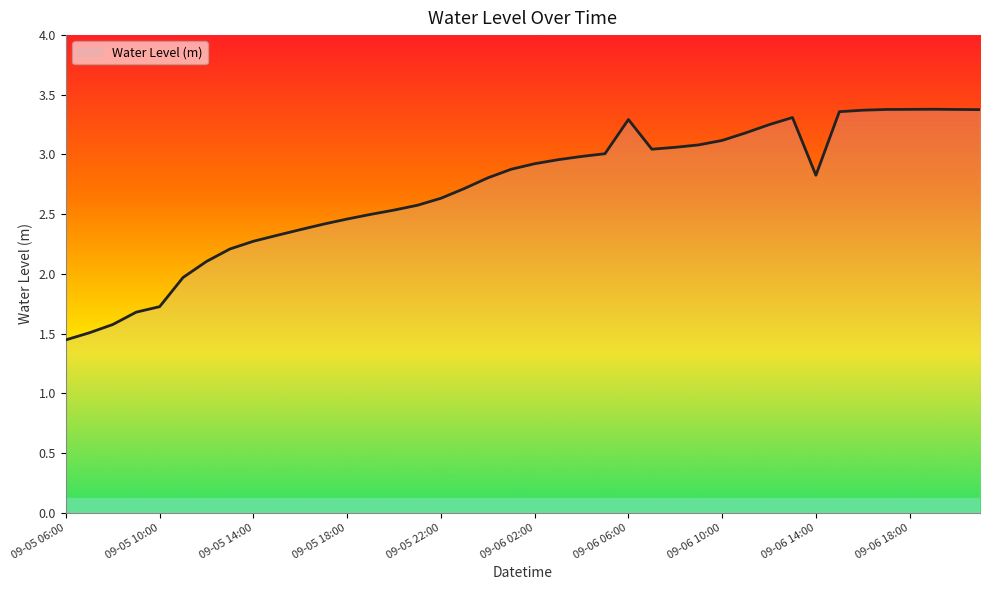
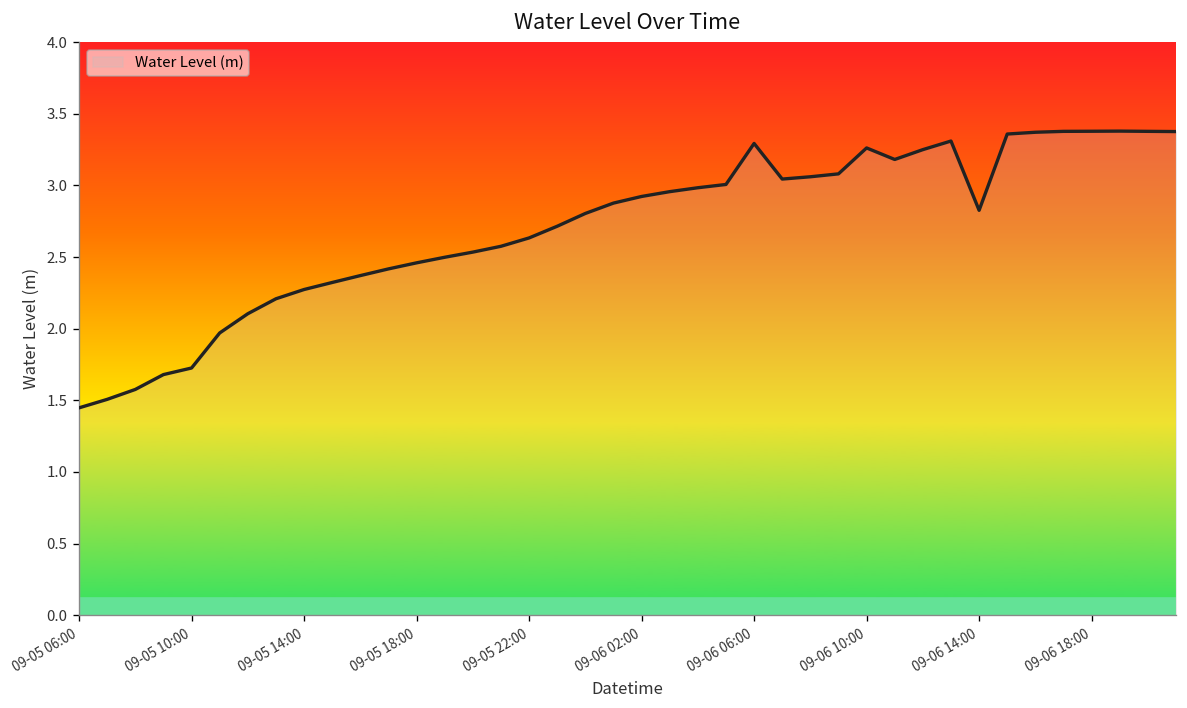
  {
    "09-05 06:00": 1.45,
    "09-05 10:00": 1.73,
    "09-05 14:00": 2.27,
    "09-05 18:00": 2.46,
    "09-05 22:00": 2.63,
    "09-06 02:00": 2.92,
    "09-06 06:00": 3.29,
-   "09-06 10:00": 3.12,
+   "09-06 10:00": 3.26,
    "09-06 14:00": 2.83,
    "09-06 18:00": 3.38
  }
